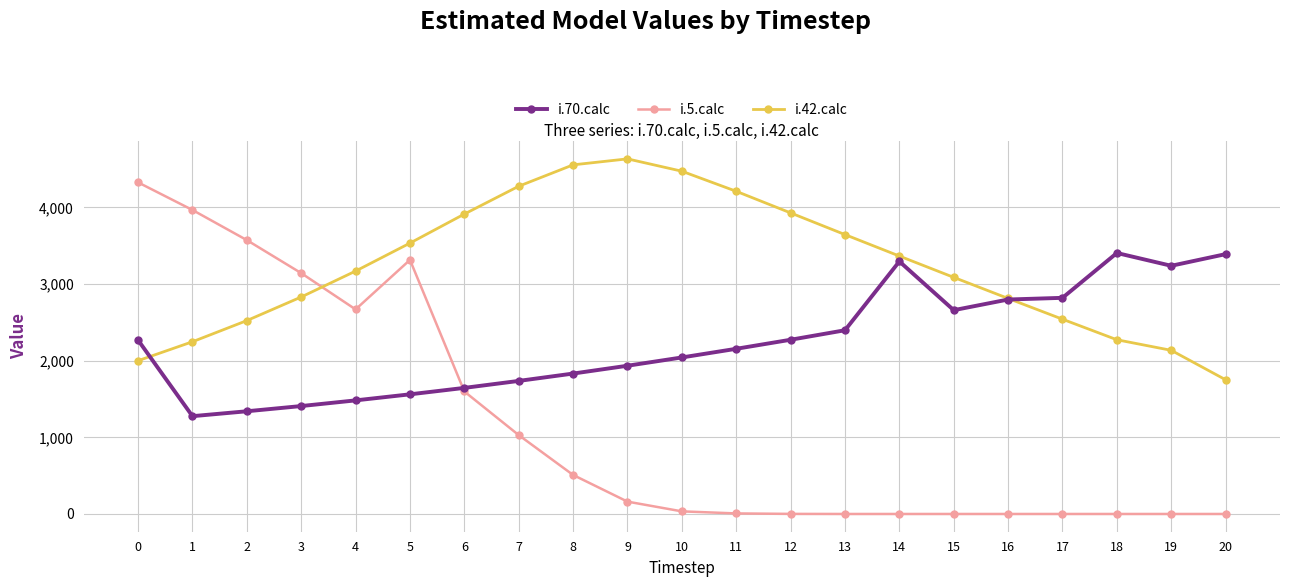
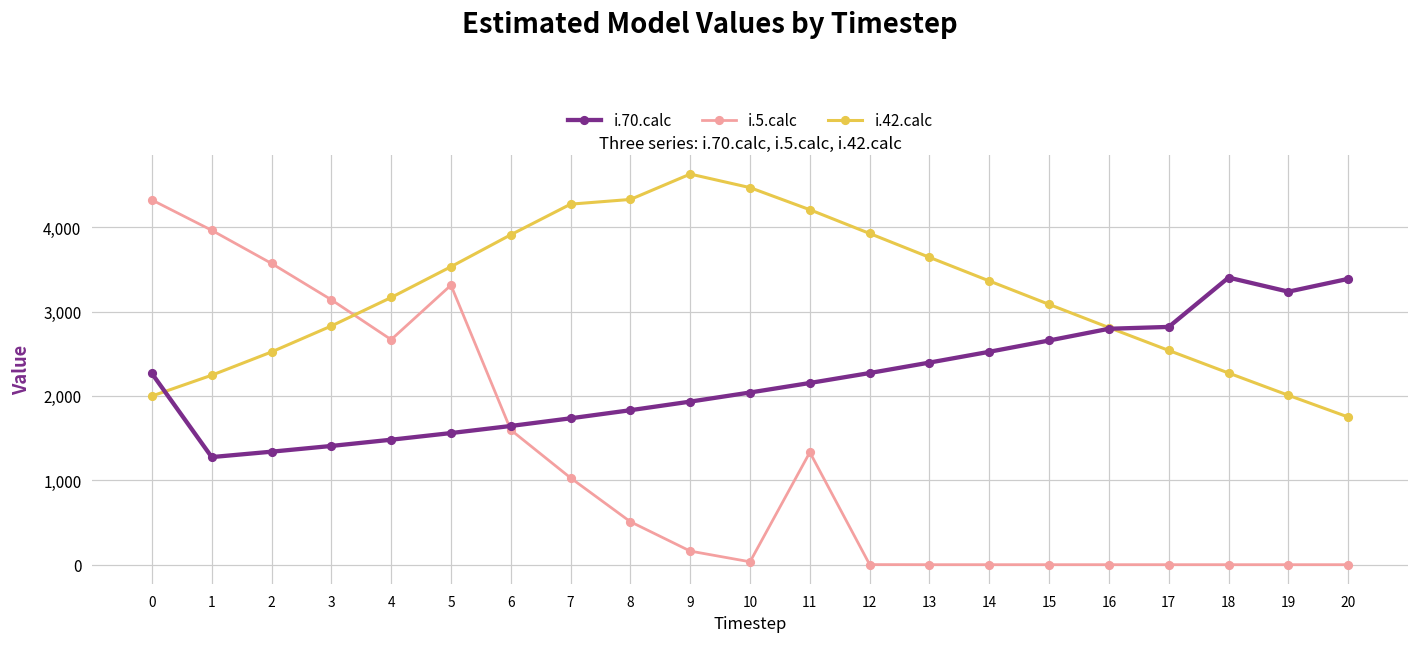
  {
    "i.70.calc": {
      "0": "2,300",
      "1": "1,300",
      "2": "1,300",
      "3": "1,400",
      "4": "1,500",
      "5": "1,600",
      "6": "1,600",
      "7": "1,700",
      "8": "1,800",
      "9": "1,900",
      "10": "2,000",
      "11": "2,200",
      "12": "2,300",
      "13": "2,400",
-     "14": "3,300",
+     "14": "2,500",
      "15": "2,700",
      "17": "2,800",
      "18": "3,400",
      "19": "3,200",
      "20": "3,400"
    },
    "i.5.calc": {
      "0": "4,300",
      "1": "4,000",
      "2": "3,600",
      "3": "3,100",
      "4": "2,700",
      "5": "3,300",
      "6": "1,600",
      "7": "1,000",
      "8": "500",
      "9": "200",
      "10": "0",
-     "11": "0",
+     "11": "1,300",
      "12": "0",
      "13": "0",
      "14": "0",
      "15": "0",
      "16": "0",
      "17": "0",
      "18": "0",
      "19": "0",
      "20": "0"
    },
    "i.42.calc": {
      "0": "2,000",
      "1": "2,200",
      "2": "2,500",
      "3": "2,800",
      "4": "3,200",
      "5": "3,500",
      "6": "3,900",
      "7": "4,300",
-     "8": "4,600",
+     "8": "4,300",
      "9": "4,600",
      "10": "4,500",
      "11": "4,200",
      "12": "3,900",
      "13": "3,600",
      "14": "3,400",
      "15": "3,100",
      "17": "2,500",
      "18": "2,300",
-     "19": "2,100",
+     "19": "2,000",
      "20": "1,800"
    }
  }
